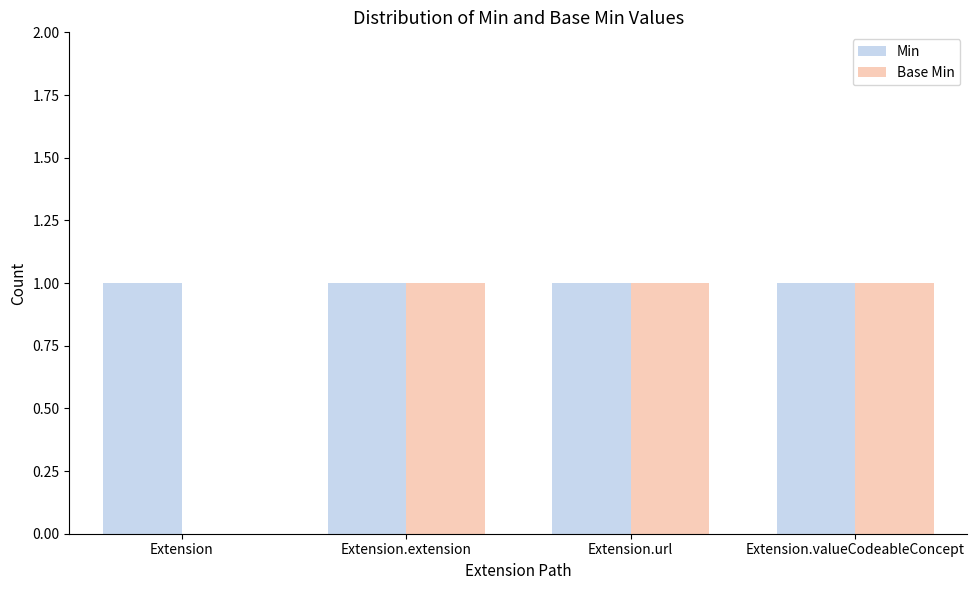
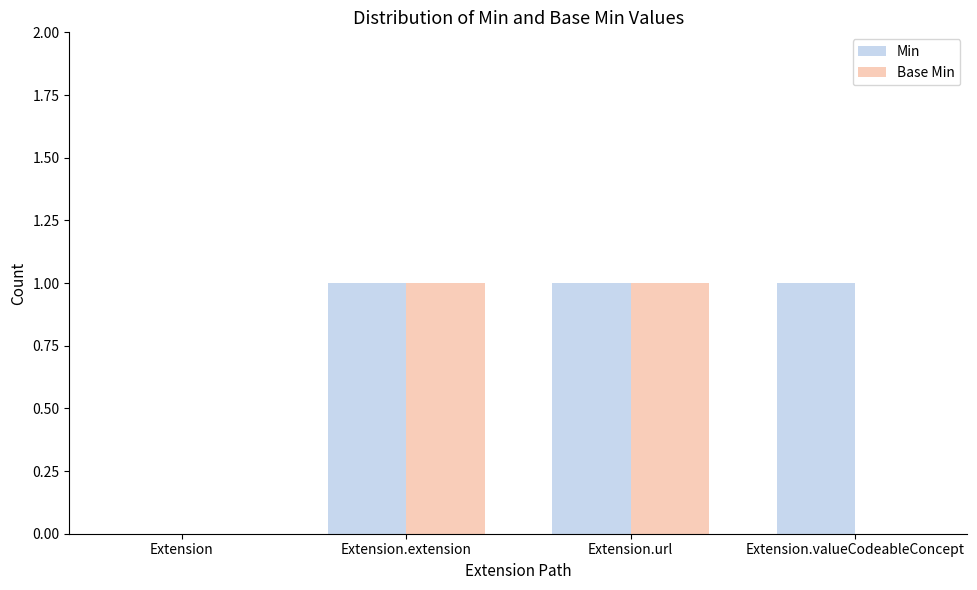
  {
    "Min": {
-     "Extension": 1,
+     "Extension": 0,
      "Extension.extension": 1,
      "Extension.url": 1,
      "Extension.valueCodeableConcept": 1
    },
    "Base Min": {
      "Extension": 0,
      "Extension.extension": 1,
      "Extension.url": 1,
-     "Extension.valueCodeableConcept": 1
+     "Extension.valueCodeableConcept": 0
    }
  }
